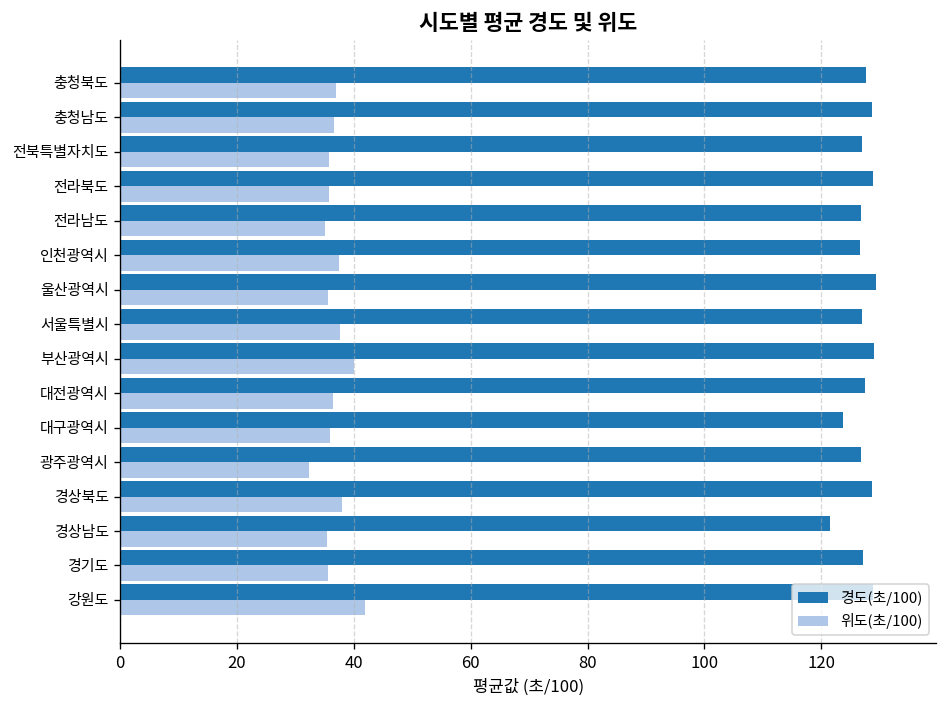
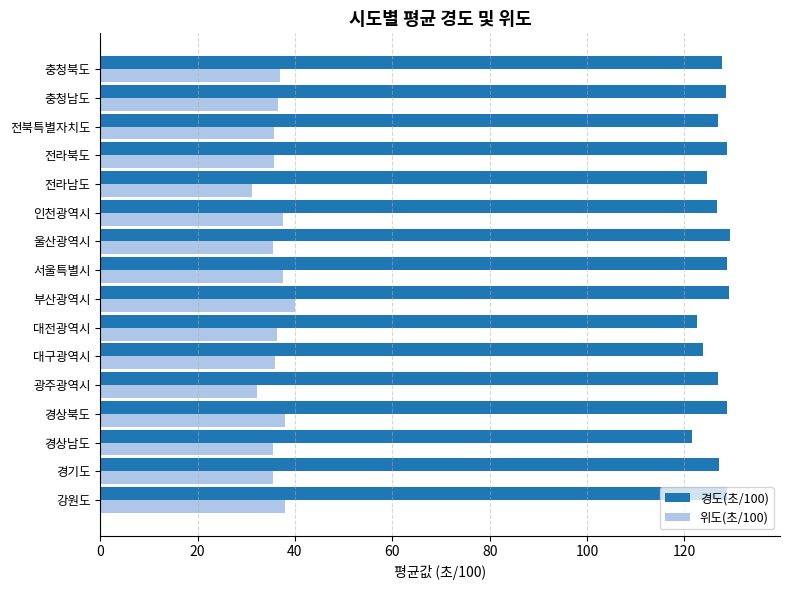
  {
    "경도(초/100)": {
      "충청북도": 128,
      "충청남도": 129,
      "전북특별자치도": 127,
      "전라북도": 129,
-     "전라남도": 127,
+     "전라남도": 125,
      "인천광역시": 127,
      "울산광역시": 129,
-     "서울특별시": 127,
+     "서울특별시": 129,
      "부산광역시": 129,
-     "대전광역시": 127,
+     "대전광역시": 123,
      "대구광역시": 124,
      "광주광역시": 127,
      "경상북도": 129,
      "경상남도": 122,
      "경기도": 127
    },
    "위도(초/100)": {
      "충청북도": 37,
      "충청남도": 37,
      "전북특별자치도": 36,
      "전라북도": 36,
-     "전라남도": 35,
+     "전라남도": 31,
      "인천광역시": 37,
      "울산광역시": 36,
      "서울특별시": 38,
      "부산광역시": 40,
      "대전광역시": 36,
      "대구광역시": 36,
      "광주광역시": 32,
      "경상북도": 38,
      "경상남도": 35,
      "경기도": 36,
-     "강원도": 42
+     "강원도": 38
    }
  }
